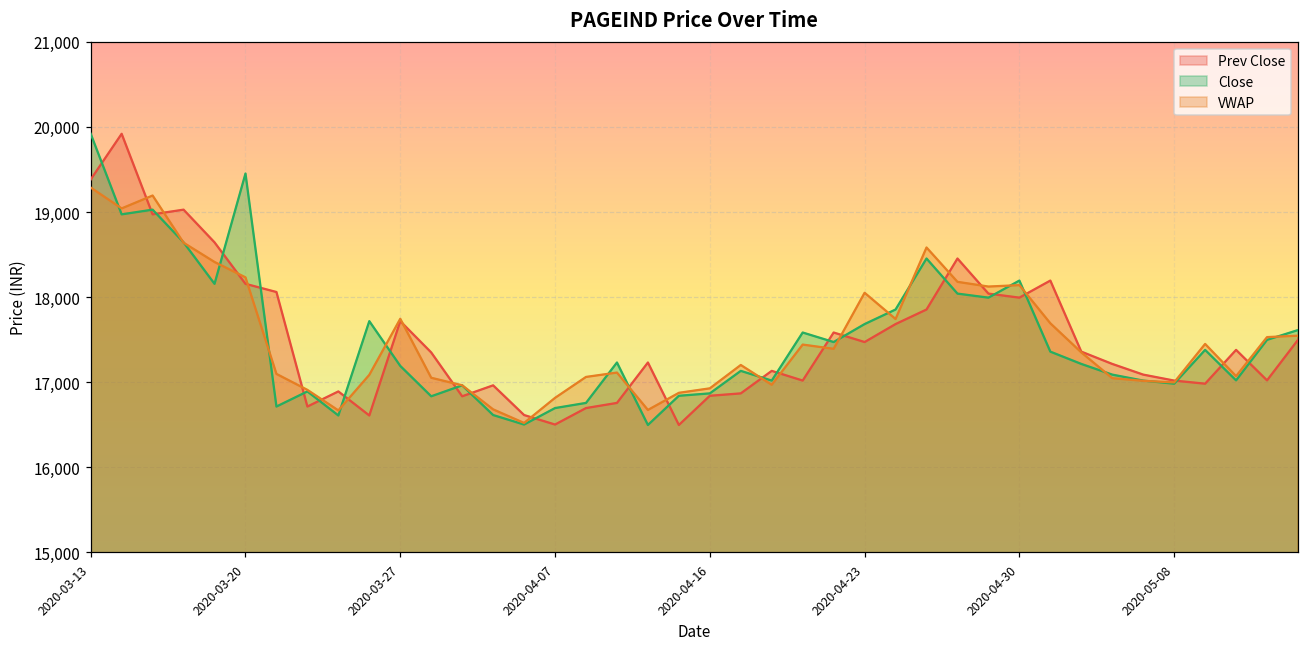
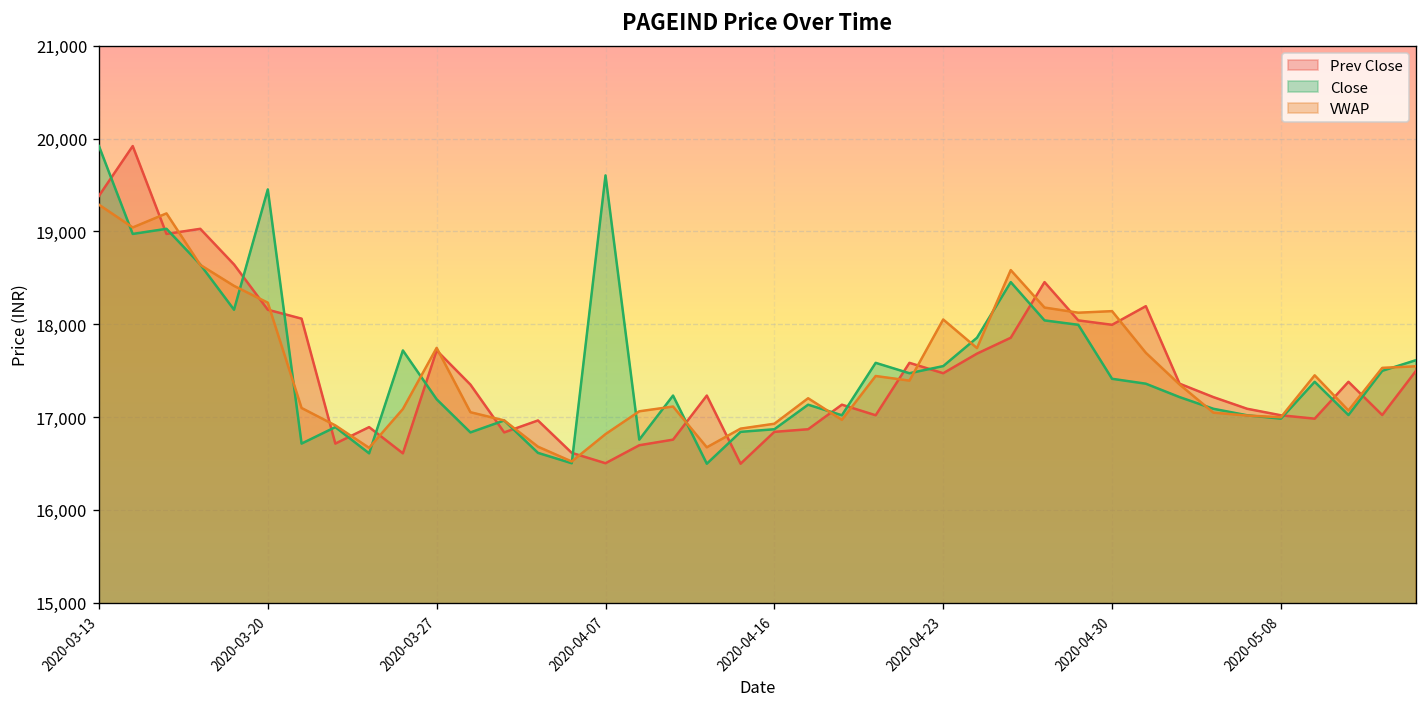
  {
    "Close": {
      "2020-03-13": "19,900",
      "2020-03-20": "19,500",
      "2020-03-27": "17,200",
-     "2020-04-07": "16,700",
-     "2020-04-23": "17,700",
-     "2020-04-30": "18,200"
+     "2020-04-07": "19,600",
+     "2020-04-23": "17,500",
+     "2020-04-30": "17,400"
    }
  }
